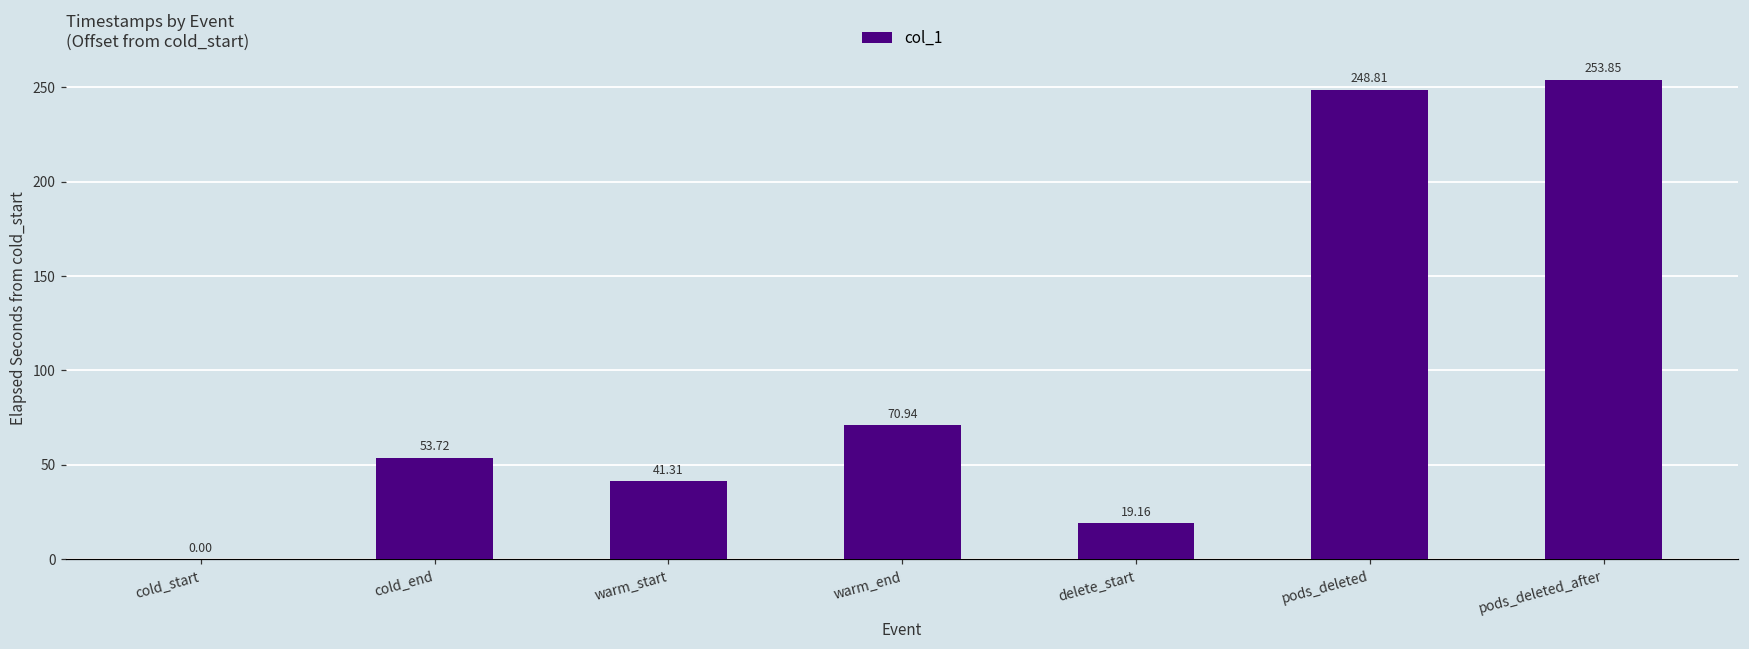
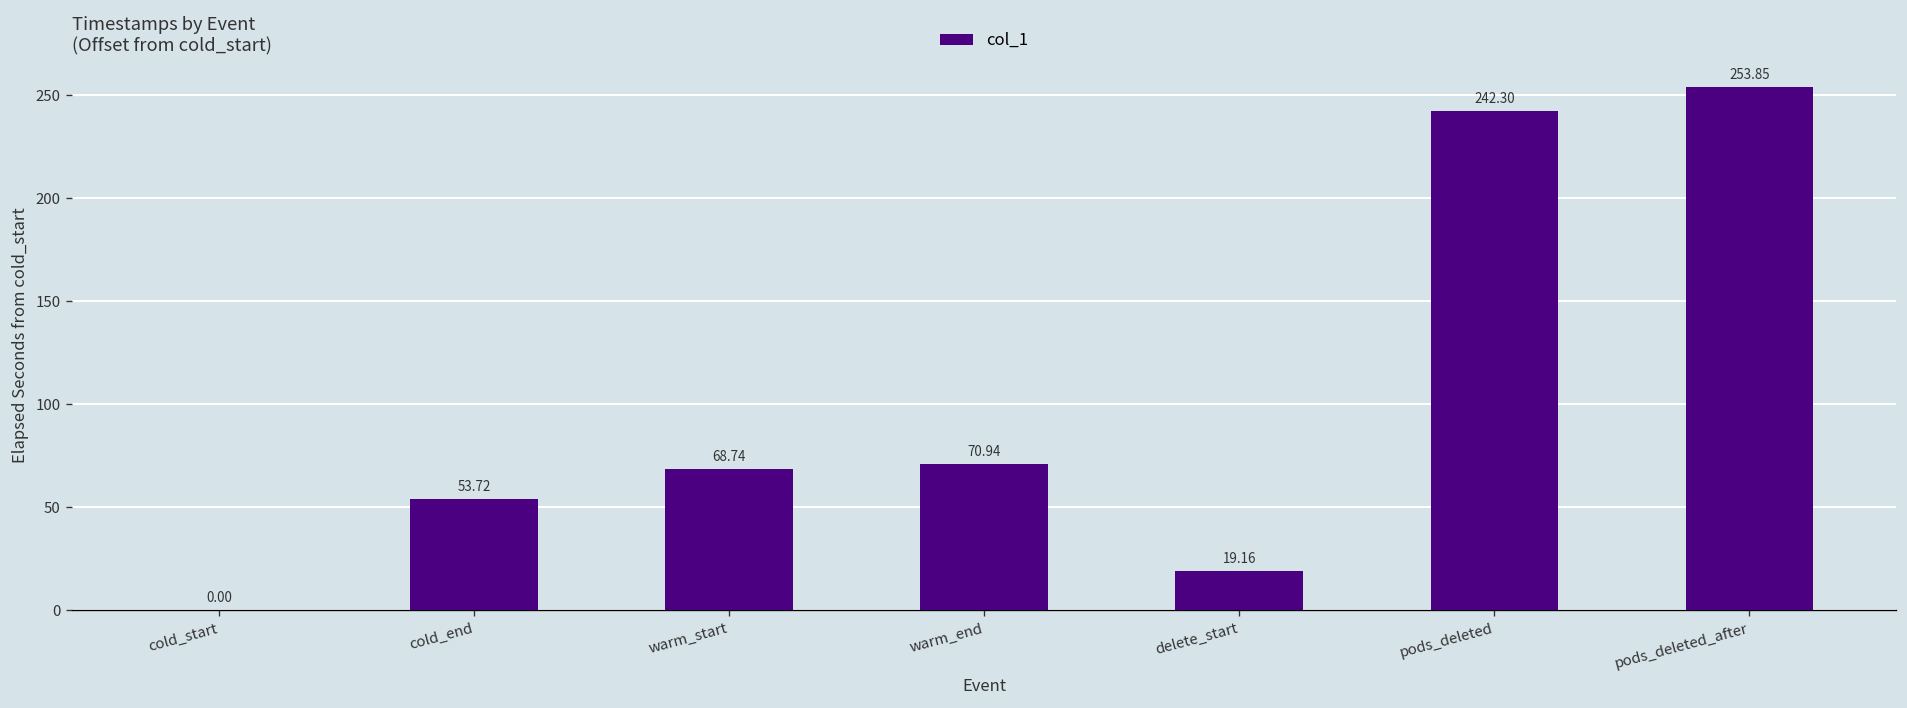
  {
    "cold_start": 0.00,
    "cold_end": 53.72,
-   "warm_start": 41.31,
+   "warm_start": 68.74,
    "warm_end": 70.94,
    "delete_start": 19.16,
-   "pods_deleted": 248.81,
+   "pods_deleted": 242.30,
    "pods_deleted_after": 253.85
  }
